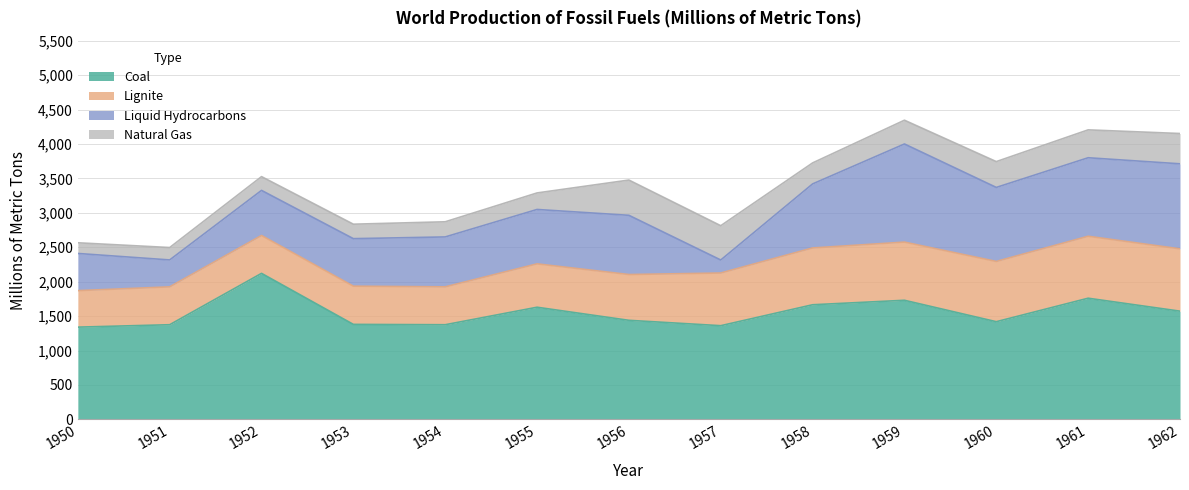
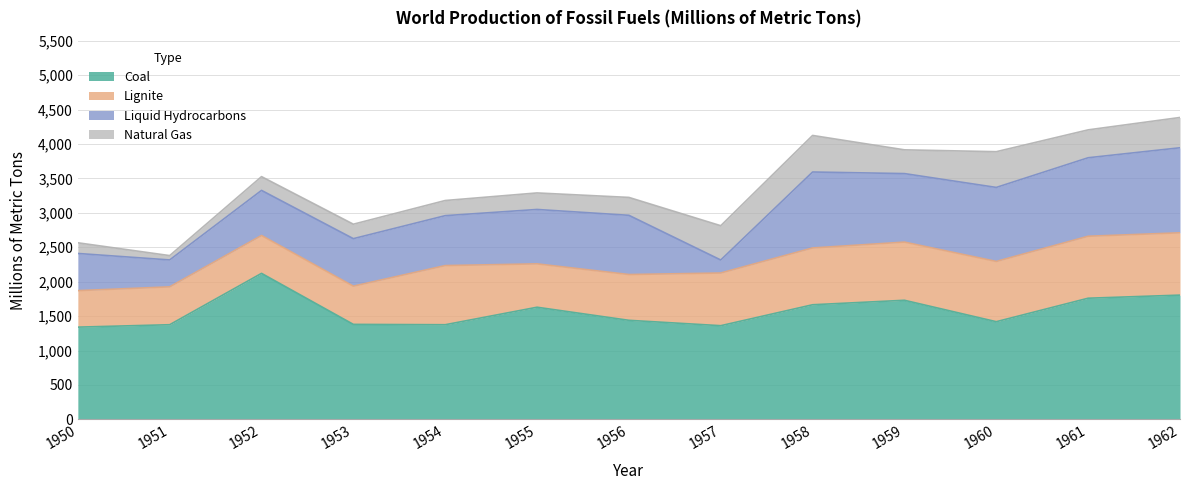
  {
    "Coal": {
      "1950": "1,300",
      "1951": "1,400",
      "1952": "2,100",
      "1953": "1,400",
      "1954": "1,400",
      "1955": "1,600",
      "1956": "1,400",
      "1957": "1,400",
      "1958": "1,700",
      "1959": "1,700",
      "1960": "1,400",
      "1961": "1,800",
-     "1962": "1,600"
+     "1962": "1,800"
    },
    "Lignite": {
      "1950": "500",
      "1951": "600",
      "1952": "600",
      "1953": "600",
-     "1954": "600",
+     "1954": "900",
      "1955": "600",
      "1956": "700",
      "1957": "800",
      "1958": "800",
      "1959": "800",
      "1960": "900",
      "1961": "900",
      "1962": "900"
    },
    "Liquid Hydrocarbons": {
      "1950": "500",
      "1951": "400",
      "1952": "700",
      "1953": "700",
      "1954": "700",
      "1955": "800",
      "1956": "900",
      "1957": "200",
-     "1958": "900",
-     "1959": "1,400",
+     "1958": "1,100",
+     "1959": "1,000",
      "1960": "1,100",
      "1961": "1,100",
      "1962": "1,200"
    },
    "Natural Gas": {
      "1950": "200",
-     "1951": "200",
+     "1951": "100",
      "1952": "200",
      "1953": "200",
      "1954": "200",
      "1955": "200",
-     "1956": "500",
+     "1956": "300",
      "1957": "500",
-     "1958": "300",
+     "1958": "500",
      "1959": "300",
-     "1960": "400",
+     "1960": "500",
      "1961": "400",
      "1962": "400"
    }
  }
